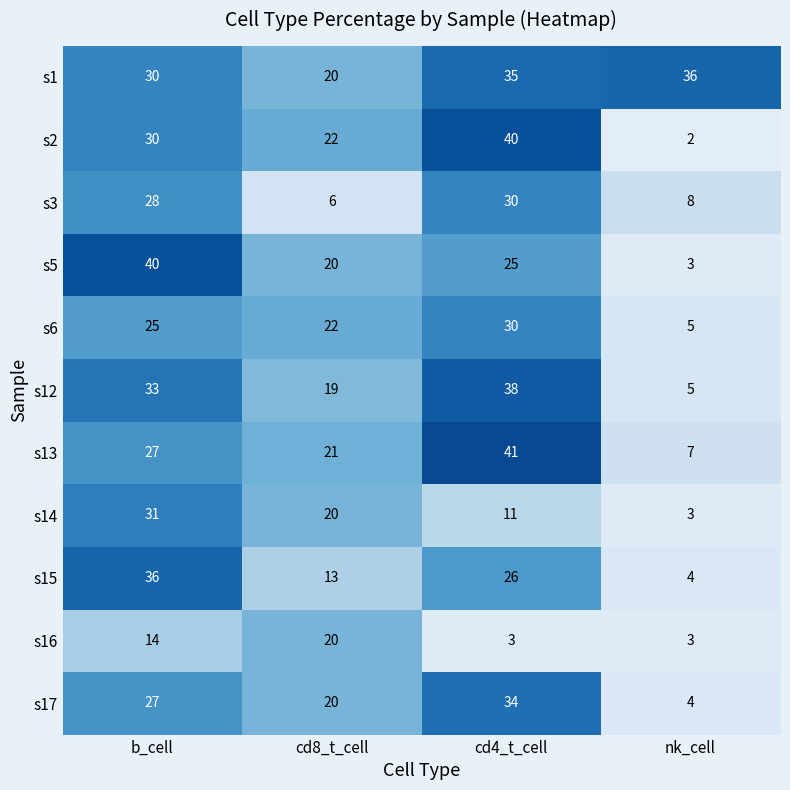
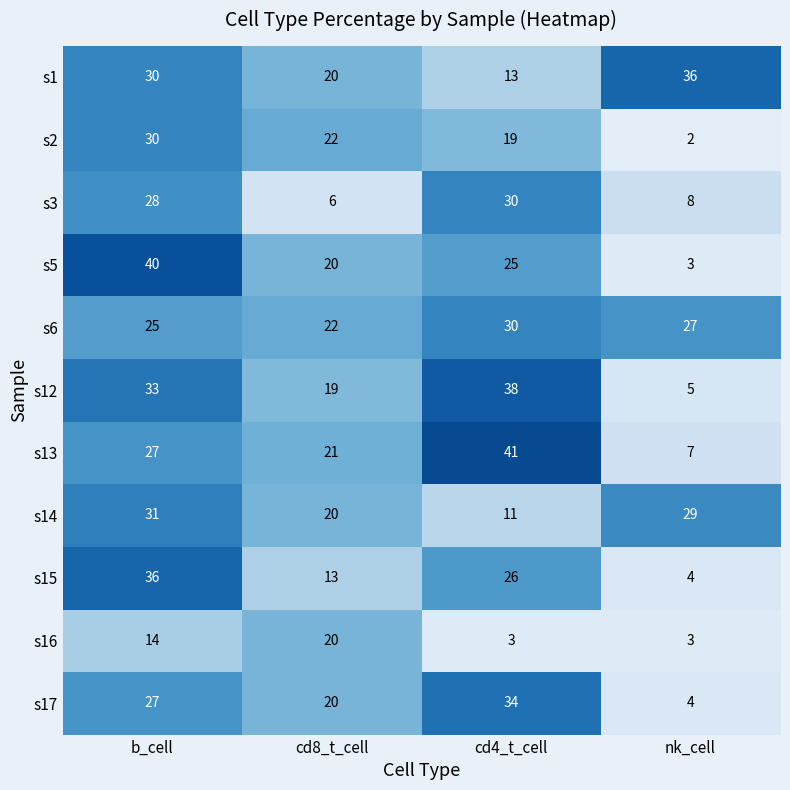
  {
    "s1": {
      "b_cell": 30,
      "cd8_t_cell": 20,
-     "cd4_t_cell": 35,
+     "cd4_t_cell": 13,
      "nk_cell": 36
    },
    "s2": {
      "b_cell": 30,
      "cd8_t_cell": 22,
-     "cd4_t_cell": 40,
+     "cd4_t_cell": 19,
      "nk_cell": 2
    },
    "s3": {
      "b_cell": 28,
      "cd8_t_cell": 6,
      "cd4_t_cell": 30,
      "nk_cell": 8
    },
    "s5": {
      "b_cell": 40,
      "cd8_t_cell": 20,
      "cd4_t_cell": 25,
      "nk_cell": 3
    },
    "s6": {
      "b_cell": 25,
      "cd8_t_cell": 22,
      "cd4_t_cell": 30,
-     "nk_cell": 5
+     "nk_cell": 27
    },
    "s12": {
      "b_cell": 33,
      "cd8_t_cell": 19,
      "cd4_t_cell": 38,
      "nk_cell": 5
    },
    "s13": {
      "b_cell": 27,
      "cd8_t_cell": 21,
      "cd4_t_cell": 41,
      "nk_cell": 7
    },
    "s14": {
      "b_cell": 31,
      "cd8_t_cell": 20,
      "cd4_t_cell": 11,
-     "nk_cell": 3
+     "nk_cell": 29
    },
    "s15": {
      "b_cell": 36,
      "cd8_t_cell": 13,
      "cd4_t_cell": 26,
      "nk_cell": 4
    },
    "s16": {
      "b_cell": 14,
      "cd8_t_cell": 20,
      "cd4_t_cell": 3,
      "nk_cell": 3
    },
    "s17": {
      "b_cell": 27,
      "cd8_t_cell": 20,
      "cd4_t_cell": 34,
      "nk_cell": 4
    }
  }
